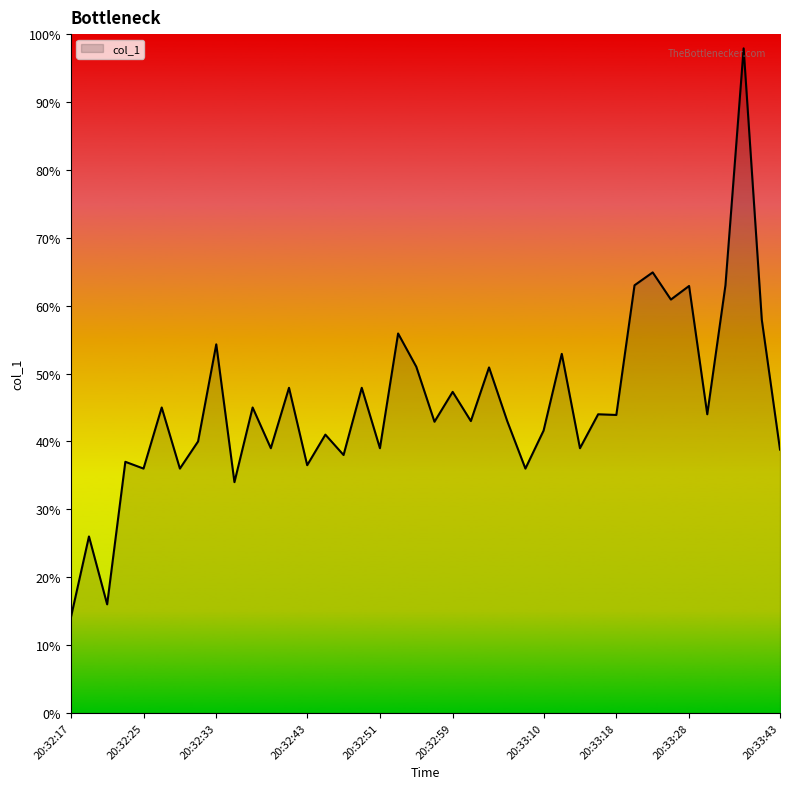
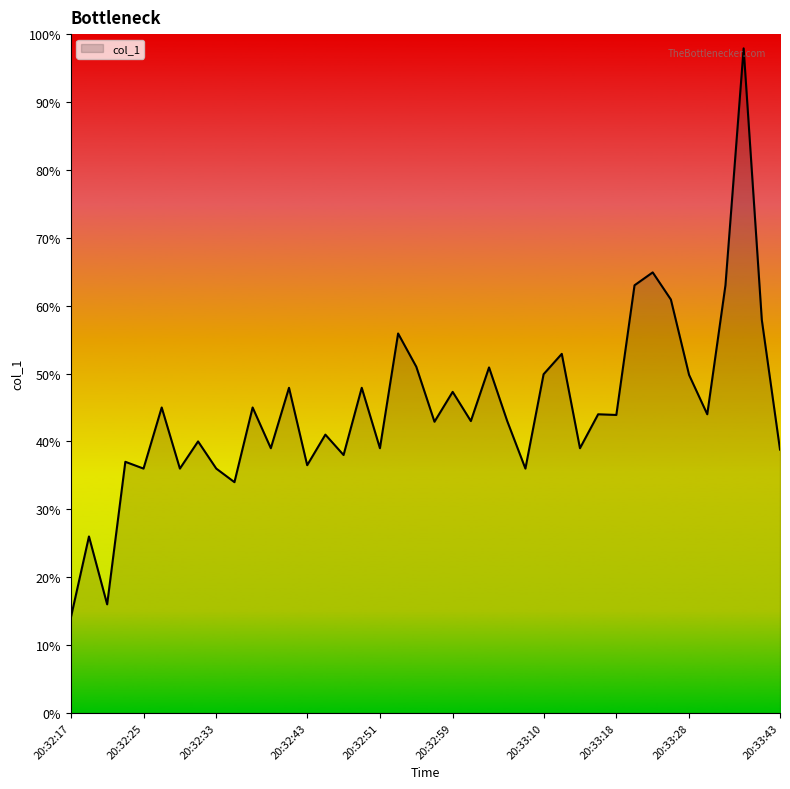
  {
    "20:32:17": "14%",
    "20:32:25": "36%",
-   "20:32:33": "54%",
+   "20:32:33": "36%",
    "20:32:43": "37%",
    "20:32:51": "39%",
    "20:32:59": "47%",
-   "20:33:10": "42%",
+   "20:33:10": "50%",
    "20:33:18": "44%",
-   "20:33:28": "63%",
+   "20:33:28": "50%",
    "20:33:43": "39%"
  }
